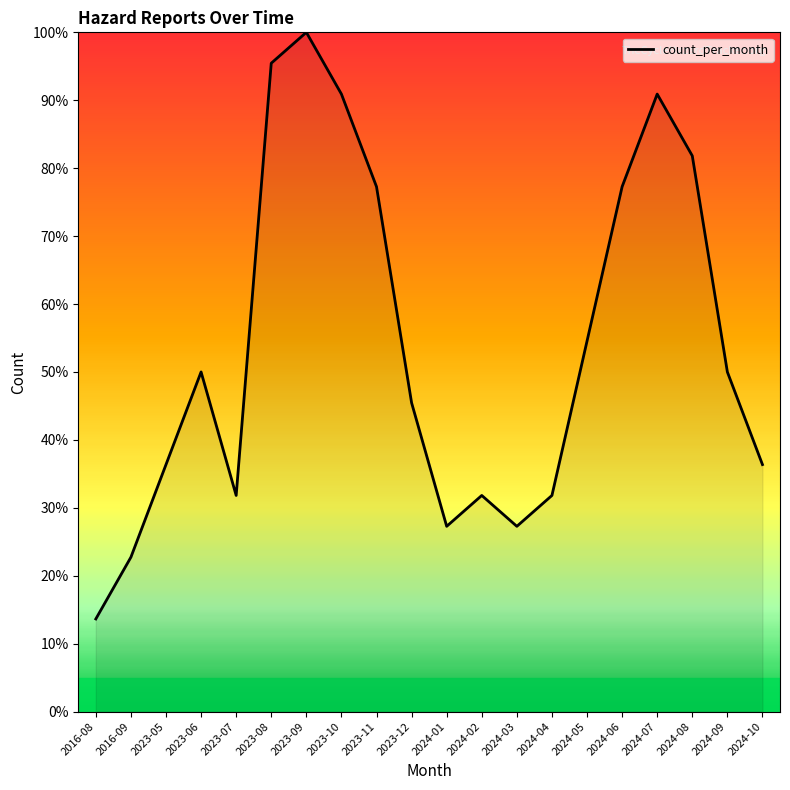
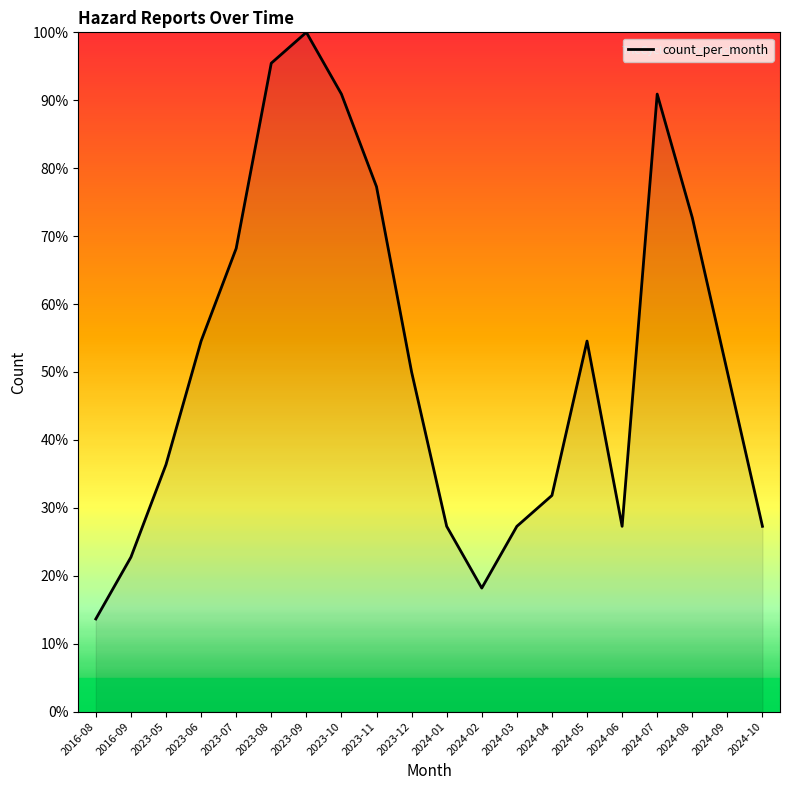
  {
    "2016-08": "14%",
    "2016-09": "23%",
    "2023-05": "36%",
-   "2023-06": "50%",
-   "2023-07": "32%",
+   "2023-06": "55%",
+   "2023-07": "68%",
    "2023-08": "95%",
    "2023-09": "100%",
    "2023-10": "91%",
    "2023-11": "77%",
-   "2023-12": "45%",
+   "2023-12": "50%",
    "2024-01": "27%",
-   "2024-02": "32%",
+   "2024-02": "18%",
    "2024-03": "27%",
    "2024-04": "32%",
    "2024-05": "55%",
-   "2024-06": "77%",
+   "2024-06": "27%",
    "2024-07": "91%",
-   "2024-08": "82%",
+   "2024-08": "73%",
    "2024-09": "50%",
-   "2024-10": "36%"
+   "2024-10": "27%"
  }
